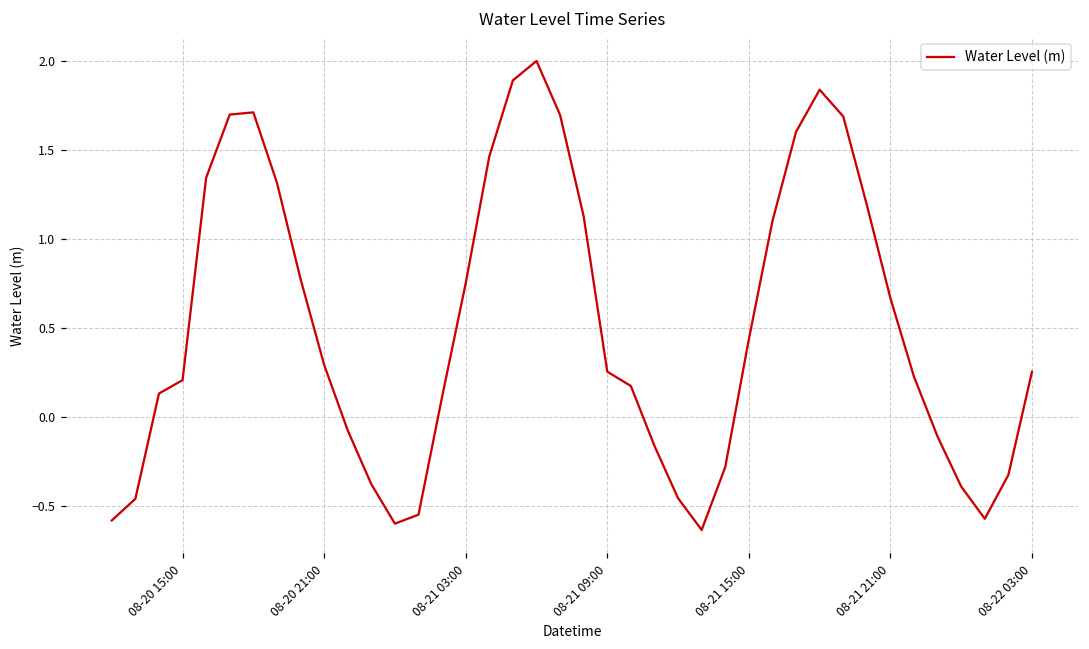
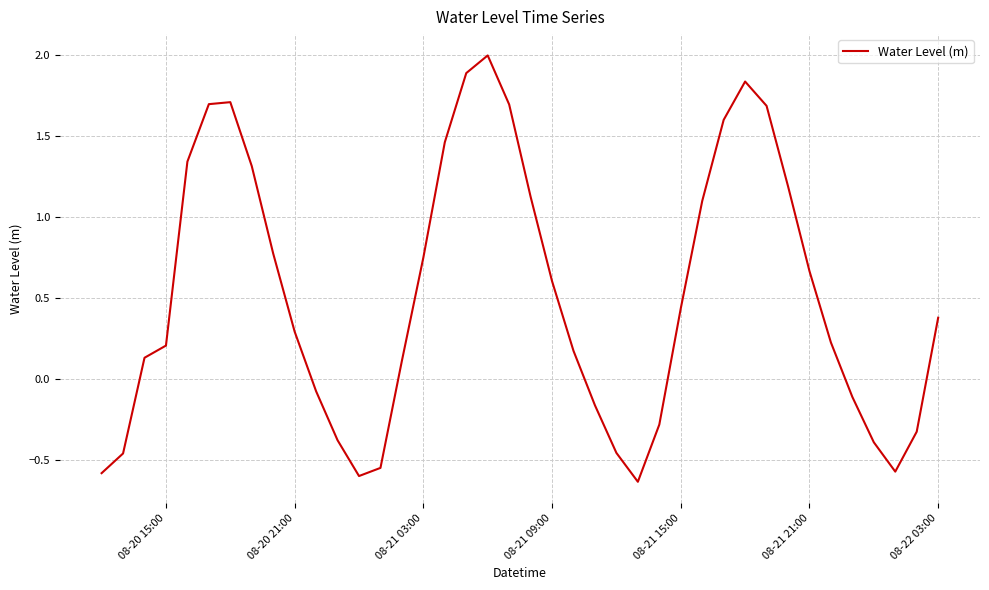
  {
    "08-20 15:00": 0.21,
    "08-20 21:00": 0.29,
    "08-21 03:00": 0.75,
-   "08-21 09:00": 0.26,
+   "08-21 09:00": 0.60,
    "08-21 15:00": 0.44,
    "08-21 21:00": 0.67,
-   "08-22 03:00": 0.25
+   "08-22 03:00": 0.38
  }
